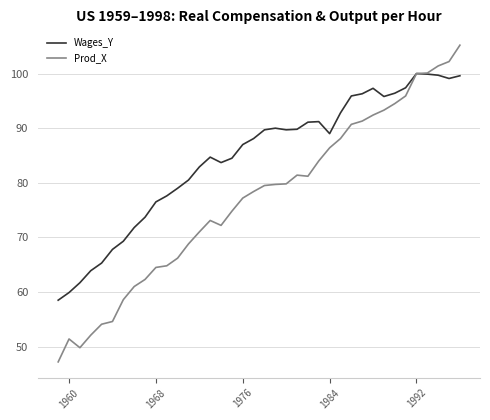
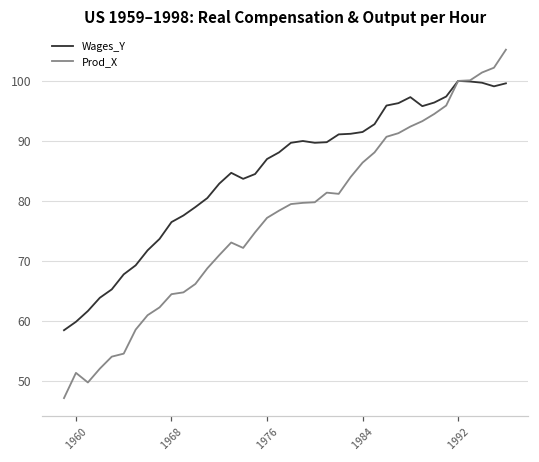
  {
    "Wages_Y": {
      "1960": 60,
      "1968": 77,
      "1976": 87,
-     "1984": 89
+     "1984": 92
    },
    "Prod_X": {
      "1960": 51,
      "1968": 65,
      "1976": 77,
      "1984": 86
    }
  }
